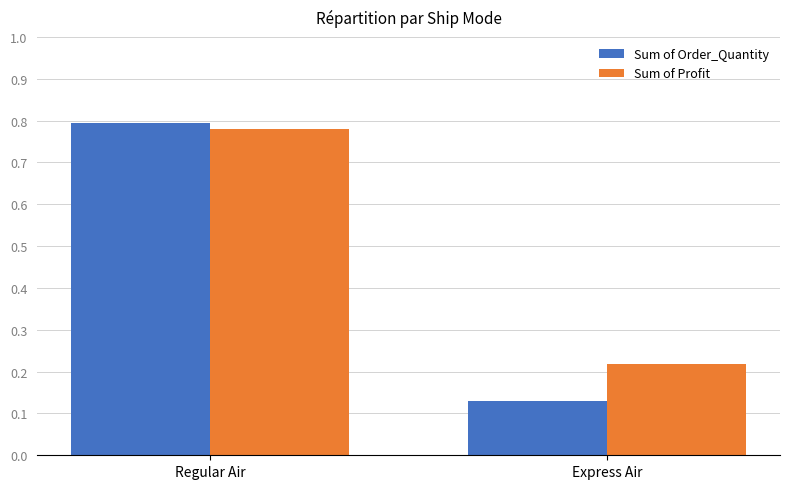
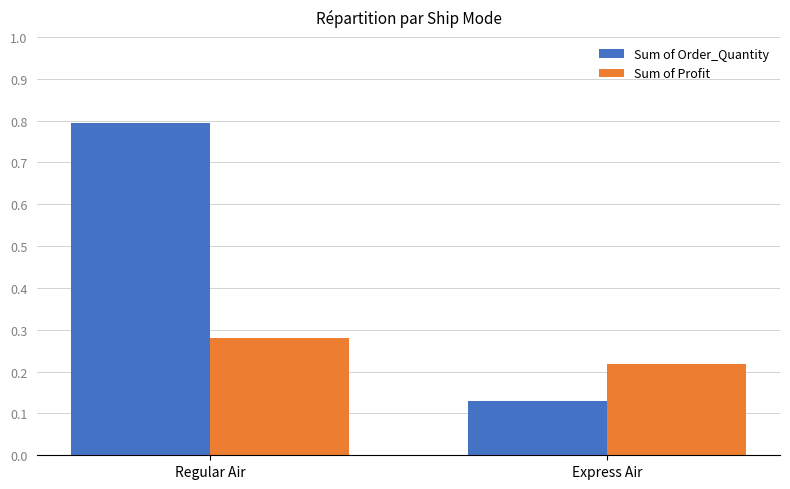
  {
    "Sum of Order_Quantity": {
      "Regular Air": 0.80,
      "Express Air": 0.13
    },
    "Sum of Profit": {
-     "Regular Air": 0.78,
+     "Regular Air": 0.28,
      "Express Air": 0.22
    }
  }
